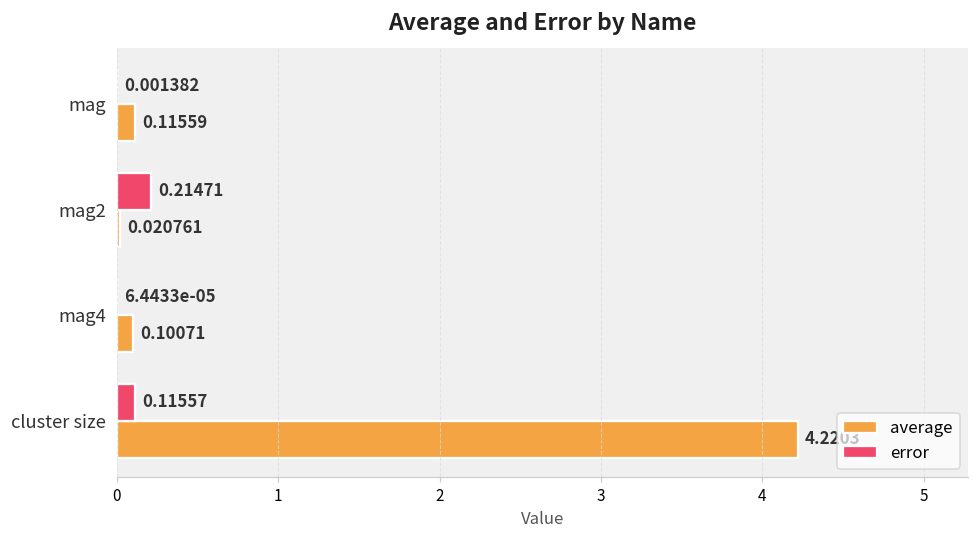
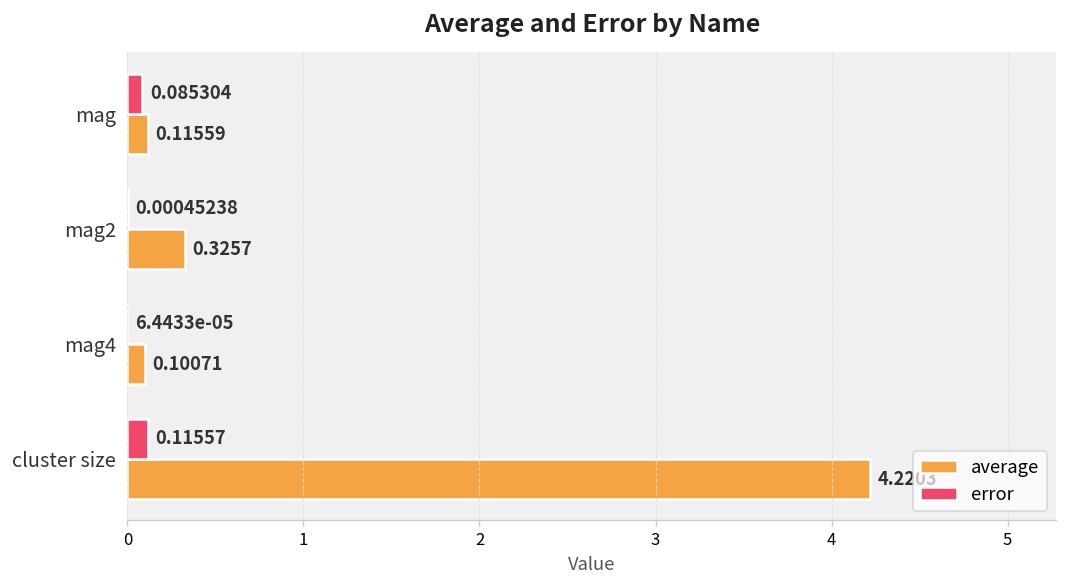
  {
    "average": {
      "mag": "0.11559",
-     "mag2": "0.020761",
+     "mag2": "0.3257",
      "mag4": "0.10071"
    },
    "error": {
-     "mag": "0.001382",
-     "mag2": "0.21471",
+     "mag": "0.085304",
+     "mag2": "0.00045238",
      "mag4": "6.4433e-05",
      "cluster size": "0.11557"
    }
  }
